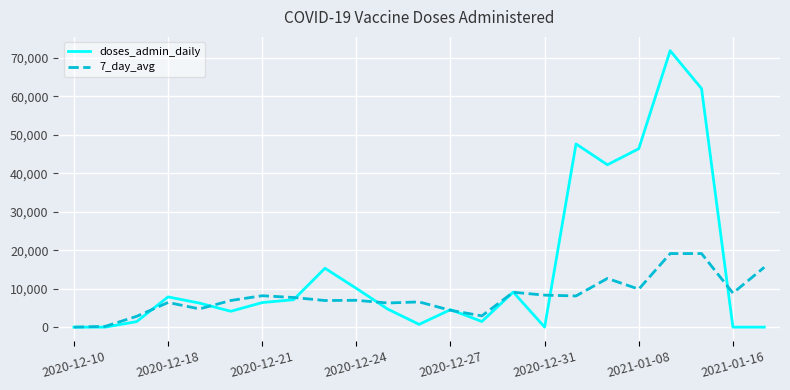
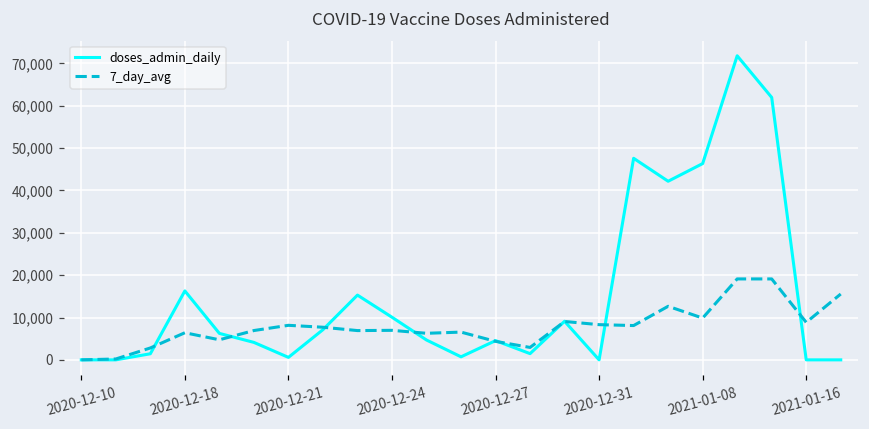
  {
    "doses_admin_daily": {
-     "2020-12-18": "8,000",
-     "2020-12-21": "6,000",
+     "2020-12-18": "16,000",
+     "2020-12-21": "1,000",
      "2020-12-24": "10,000",
      "2020-12-31": "0",
      "2021-01-08": "46,000",
      "2021-01-16": "0"
    },
    "7_day_avg": {
      "2020-12-18": "6,000",
      "2020-12-21": "8,000",
      "2020-12-24": "7,000",
      "2020-12-31": "8,000",
      "2021-01-08": "10,000",
      "2021-01-16": "9,000"
    }
  }
